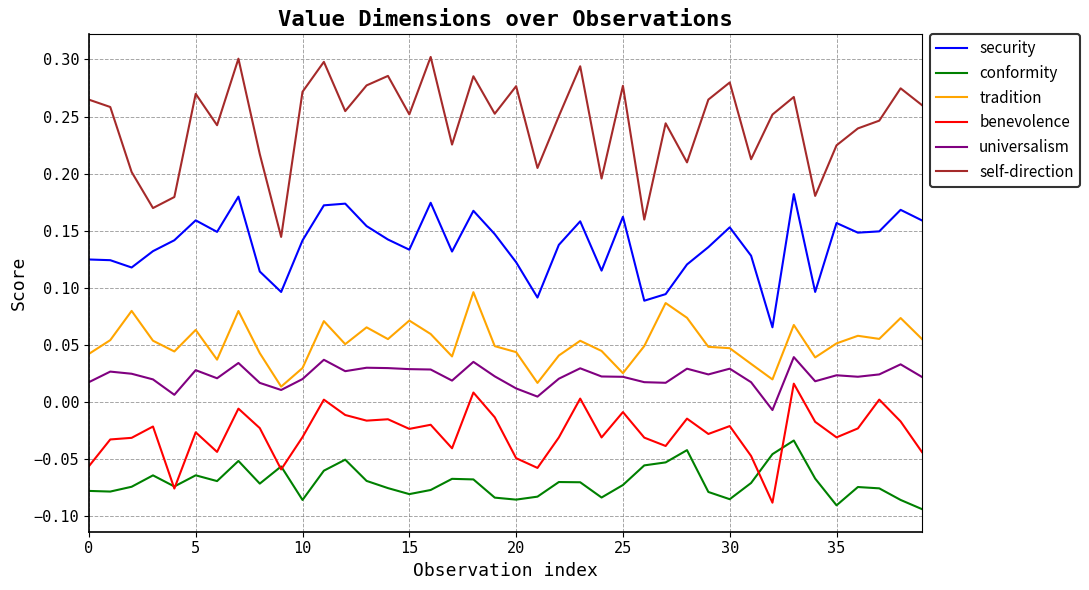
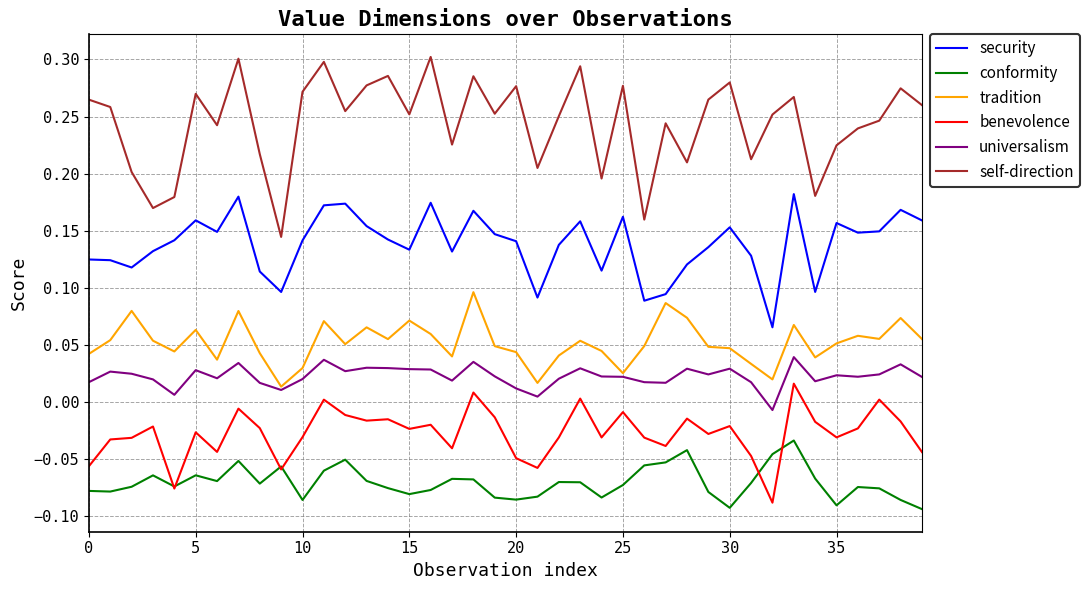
  {
    "security": {
      "0": 0.125,
      "5": 0.159,
      "10": 0.141,
      "15": 0.133,
-     "20": 0.122,
+     "20": 0.141,
      "25": 0.162,
      "30": 0.153,
      "35": 0.157
    },
    "conformity": {
      "0": -0.078,
      "5": -0.064,
      "10": -0.086,
      "15": -0.081,
      "20": -0.086,
      "25": -0.073,
-     "30": -0.085,
+     "30": -0.093,
      "35": -0.091
    },
    "tradition": {
      "0": 0.042,
      "5": 0.063,
      "10": 0.030,
      "15": 0.071,
      "20": 0.044,
      "25": 0.025,
      "30": 0.047,
      "35": 0.051
    },
    "benevolence": {
      "0": -0.056,
      "5": -0.027,
      "10": -0.031,
      "15": -0.024,
      "20": -0.049,
      "25": -0.009,
      "30": -0.021,
      "35": -0.031
    },
    "universalism": {
      "0": 0.017,
      "5": 0.028,
      "10": 0.020,
      "15": 0.029,
      "20": 0.012,
      "25": 0.022,
      "30": 0.029,
      "35": 0.023
    },
    "self-direction": {
      "0": 0.265,
      "5": 0.270,
      "10": 0.272,
      "15": 0.252,
      "20": 0.277,
      "25": 0.277,
      "30": 0.280,
      "35": 0.225
    }
  }
